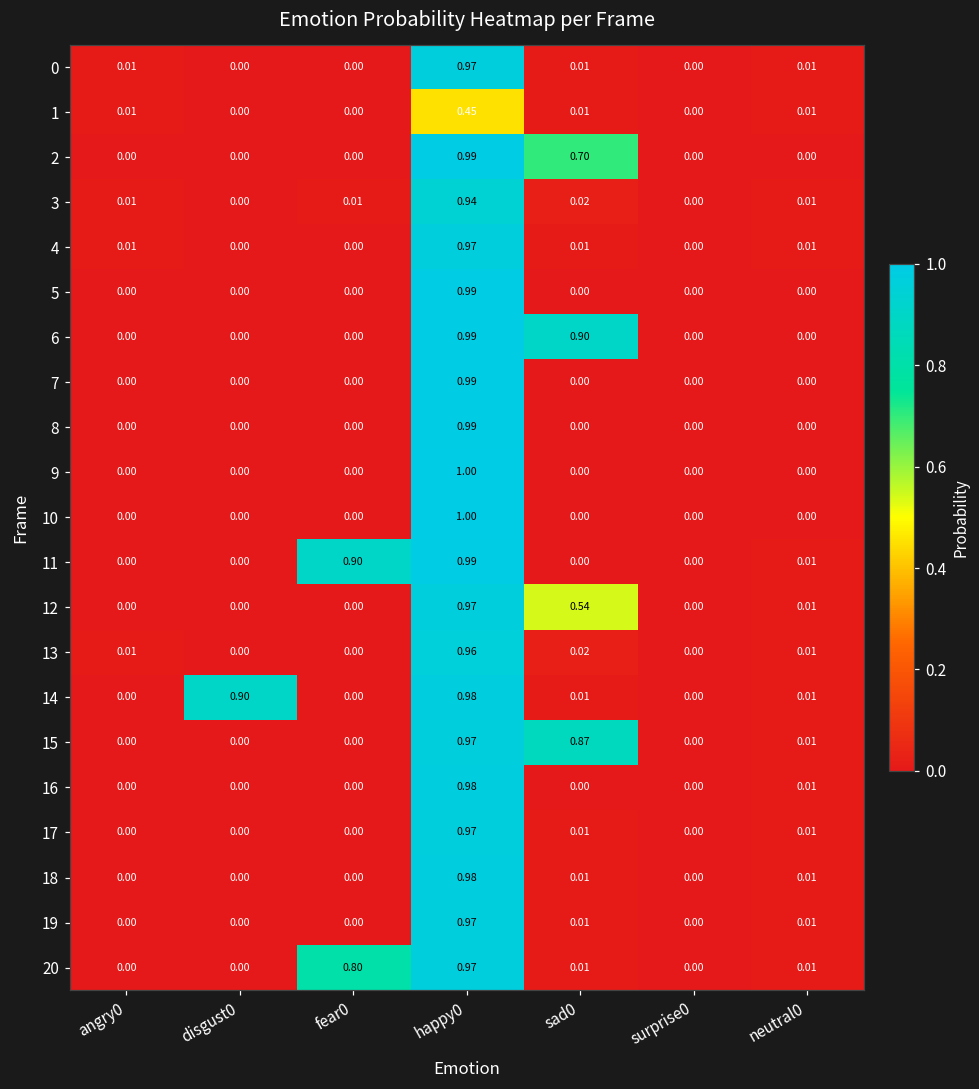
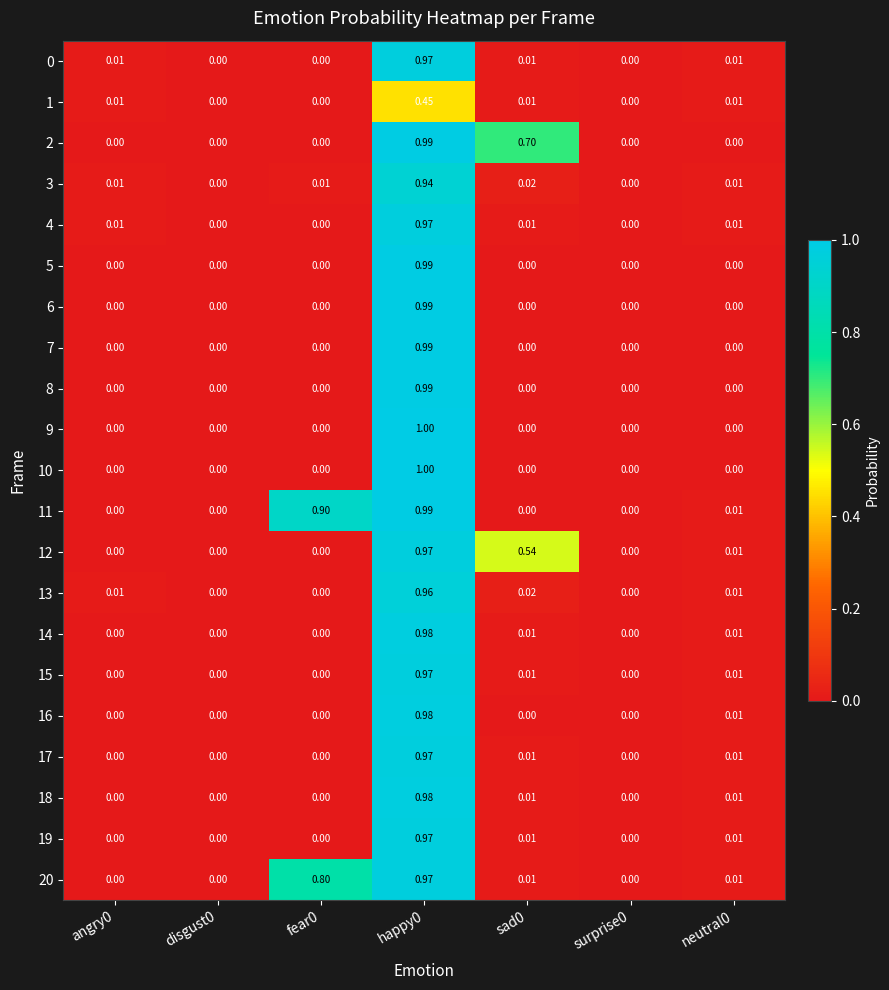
  {
    "0": {
      "angry0": 0.01,
      "disgust0": 0.00,
      "fear0": 0.00,
      "happy0": 0.97,
      "sad0": 0.01,
      "surprise0": 0.00,
      "neutral0": 0.01
    },
    "1": {
      "angry0": 0.01,
      "disgust0": 0.00,
      "fear0": 0.00,
      "happy0": 0.45,
      "sad0": 0.01,
      "surprise0": 0.00,
      "neutral0": 0.01
    },
    "2": {
      "angry0": 0.00,
      "disgust0": 0.00,
      "fear0": 0.00,
      "happy0": 0.99,
      "sad0": 0.70,
      "surprise0": 0.00,
      "neutral0": 0.00
    },
    "3": {
      "angry0": 0.01,
      "disgust0": 0.00,
      "fear0": 0.01,
      "happy0": 0.94,
      "sad0": 0.02,
      "surprise0": 0.00,
      "neutral0": 0.01
    },
    "4": {
      "angry0": 0.01,
      "disgust0": 0.00,
      "fear0": 0.00,
      "happy0": 0.97,
      "sad0": 0.01,
      "surprise0": 0.00,
      "neutral0": 0.01
    },
    "5": {
      "angry0": 0.00,
      "disgust0": 0.00,
      "fear0": 0.00,
      "happy0": 0.99,
      "sad0": 0.00,
      "surprise0": 0.00,
      "neutral0": 0.00
    },
    "6": {
      "angry0": 0.00,
      "disgust0": 0.00,
      "fear0": 0.00,
      "happy0": 0.99,
-     "sad0": 0.90,
+     "sad0": 0.00,
      "surprise0": 0.00,
      "neutral0": 0.00
    },
    "7": {
      "angry0": 0.00,
      "disgust0": 0.00,
      "fear0": 0.00,
      "happy0": 0.99,
      "sad0": 0.00,
      "surprise0": 0.00,
      "neutral0": 0.00
    },
    "8": {
      "angry0": 0.00,
      "disgust0": 0.00,
      "fear0": 0.00,
      "happy0": 0.99,
      "sad0": 0.00,
      "surprise0": 0.00,
      "neutral0": 0.00
    },
    "9": {
      "angry0": 0.00,
      "disgust0": 0.00,
      "fear0": 0.00,
      "happy0": 1.00,
      "sad0": 0.00,
      "surprise0": 0.00,
      "neutral0": 0.00
    },
    "10": {
      "angry0": 0.00,
      "disgust0": 0.00,
      "fear0": 0.00,
      "happy0": 1.00,
      "sad0": 0.00,
      "surprise0": 0.00,
      "neutral0": 0.00
    },
    "11": {
      "angry0": 0.00,
      "disgust0": 0.00,
      "fear0": 0.90,
      "happy0": 0.99,
      "sad0": 0.00,
      "surprise0": 0.00,
      "neutral0": 0.01
    },
    "12": {
      "angry0": 0.00,
      "disgust0": 0.00,
      "fear0": 0.00,
      "happy0": 0.97,
      "sad0": 0.54,
      "surprise0": 0.00,
      "neutral0": 0.01
    },
    "13": {
      "angry0": 0.01,
      "disgust0": 0.00,
      "fear0": 0.00,
      "happy0": 0.96,
      "sad0": 0.02,
      "surprise0": 0.00,
      "neutral0": 0.01
    },
    "14": {
      "angry0": 0.00,
-     "disgust0": 0.90,
+     "disgust0": 0.00,
      "fear0": 0.00,
      "happy0": 0.98,
      "sad0": 0.01,
      "surprise0": 0.00,
      "neutral0": 0.01
    },
    "15": {
      "angry0": 0.00,
      "disgust0": 0.00,
      "fear0": 0.00,
      "happy0": 0.97,
-     "sad0": 0.87,
+     "sad0": 0.01,
      "surprise0": 0.00,
      "neutral0": 0.01
    },
    "16": {
      "angry0": 0.00,
      "disgust0": 0.00,
      "fear0": 0.00,
      "happy0": 0.98,
      "sad0": 0.00,
      "surprise0": 0.00,
      "neutral0": 0.01
    },
    "17": {
      "angry0": 0.00,
      "disgust0": 0.00,
      "fear0": 0.00,
      "happy0": 0.97,
      "sad0": 0.01,
      "surprise0": 0.00,
      "neutral0": 0.01
    },
    "18": {
      "angry0": 0.00,
      "disgust0": 0.00,
      "fear0": 0.00,
      "happy0": 0.98,
      "sad0": 0.01,
      "surprise0": 0.00,
      "neutral0": 0.01
    },
    "19": {
      "angry0": 0.00,
      "disgust0": 0.00,
      "fear0": 0.00,
      "happy0": 0.97,
      "sad0": 0.01,
      "surprise0": 0.00,
      "neutral0": 0.01
    },
    "20": {
      "angry0": 0.00,
      "disgust0": 0.00,
      "fear0": 0.80,
      "happy0": 0.97,
      "sad0": 0.01,
      "surprise0": 0.00,
      "neutral0": 0.01
    }
  }
